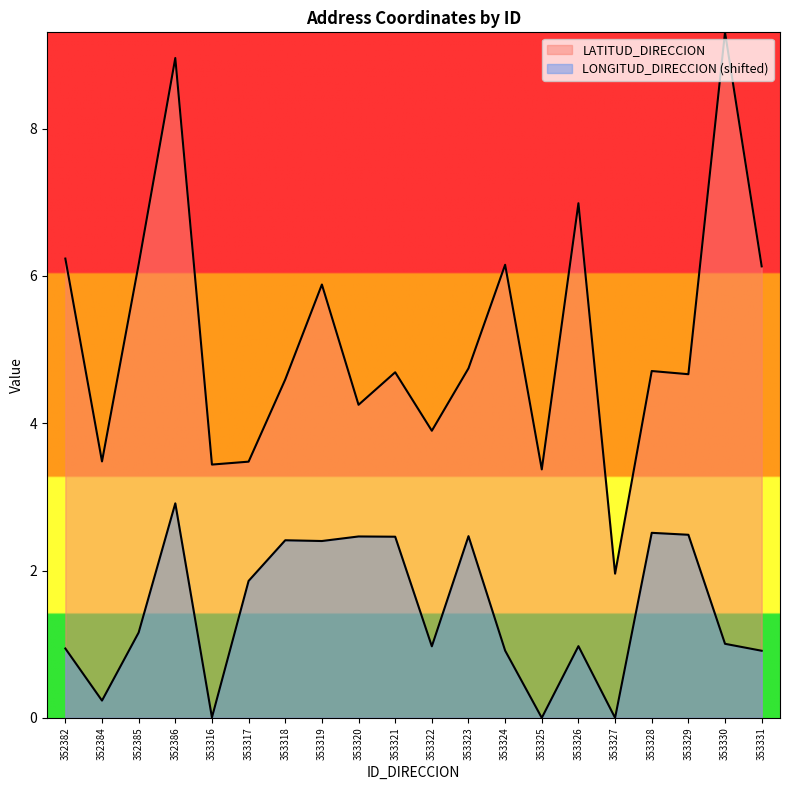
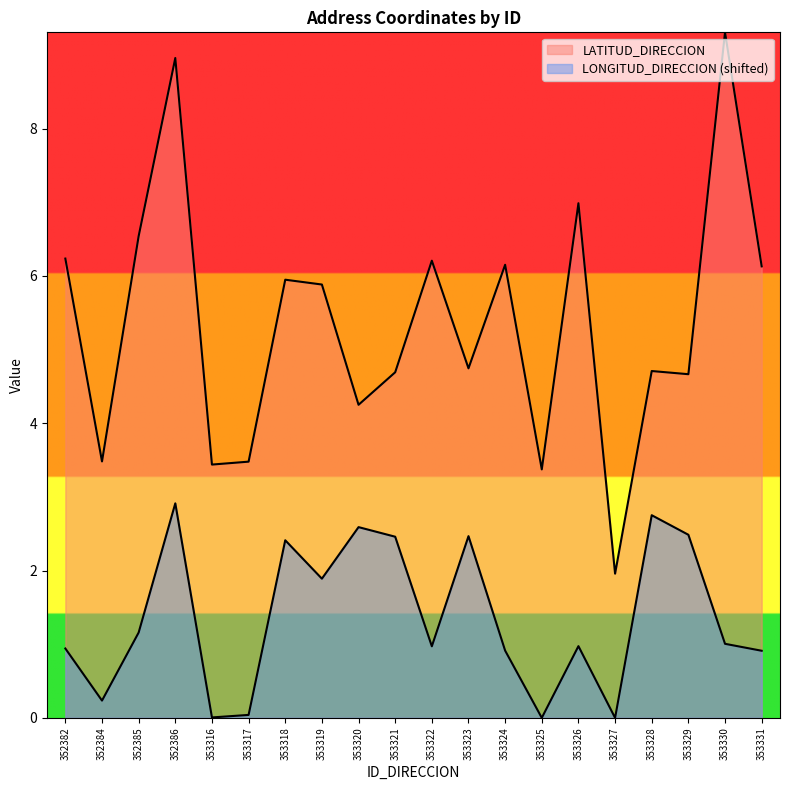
  {
    "LATITUD_DIRECCION": {
      "352382": 6.2,
      "352384": 3.5,
-     "352385": 6.2,
+     "352385": 6.5,
      "352386": 9.0,
      "353316": 3.4,
      "353317": 3.5,
-     "353318": 4.6,
+     "353318": 5.9,
      "353319": 5.9,
      "353320": 4.3,
      "353321": 4.7,
-     "353322": 3.9,
+     "353322": 6.2,
      "353323": 4.7,
      "353324": 6.2,
      "353325": 3.4,
      "353326": 7.0,
      "353327": 2.0,
      "353328": 4.7,
      "353329": 4.7,
      "353330": 9.3,
      "353331": 6.1
    },
    "LONGITUD_DIRECCION (shifted)": {
      "352382": 0.9,
      "352384": 0.2,
      "352385": 1.2,
      "352386": 2.9,
      "353316": 0.0,
-     "353317": 1.9,
+     "353317": 0.0,
      "353318": 2.4,
-     "353319": 2.4,
-     "353320": 2.5,
+     "353319": 1.9,
+     "353320": 2.6,
      "353321": 2.5,
      "353322": 1.0,
      "353323": 2.5,
      "353324": 0.9,
      "353325": 0.0,
      "353326": 1.0,
      "353327": 0.0,
-     "353328": 2.5,
+     "353328": 2.8,
      "353329": 2.5,
      "353330": 1.0,
      "353331": 0.9
    }
  }
